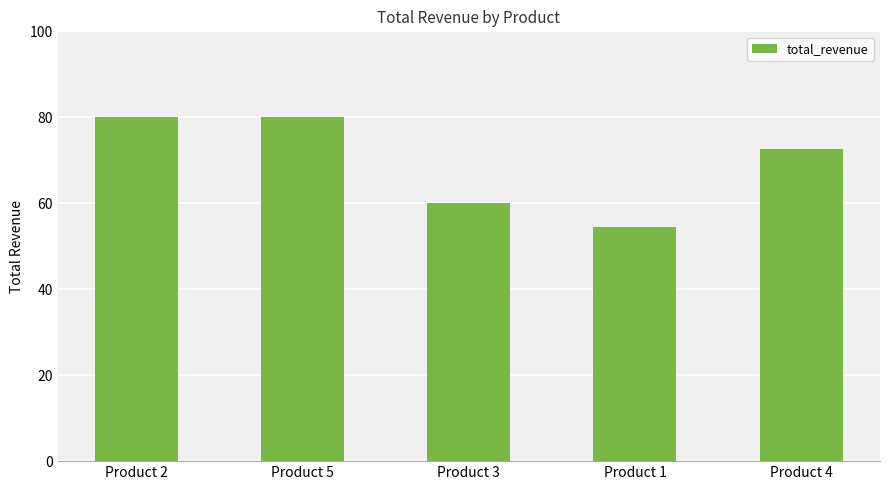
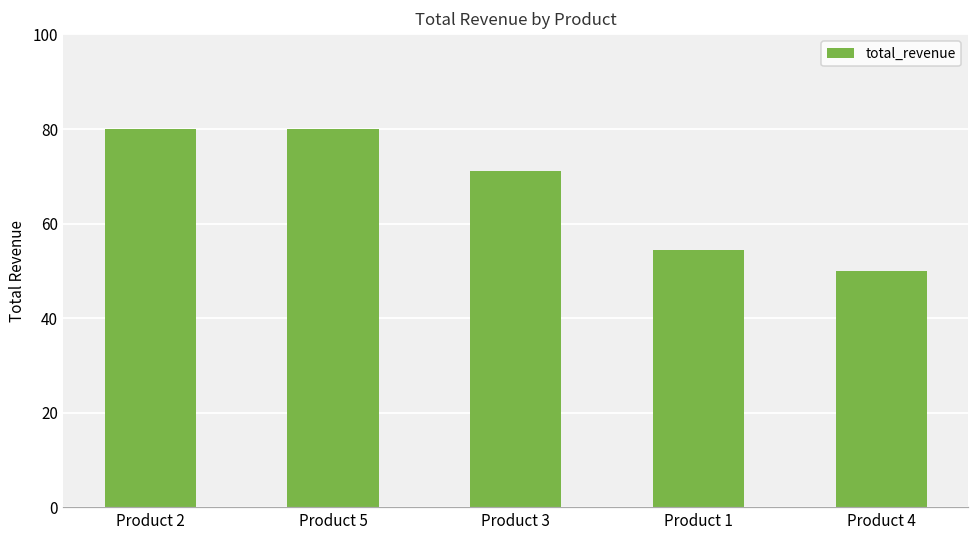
  {
    "Product 2": 80,
    "Product 5": 80,
-   "Product 3": 60,
+   "Product 3": 71,
    "Product 1": 54,
-   "Product 4": 73
+   "Product 4": 50
  }
